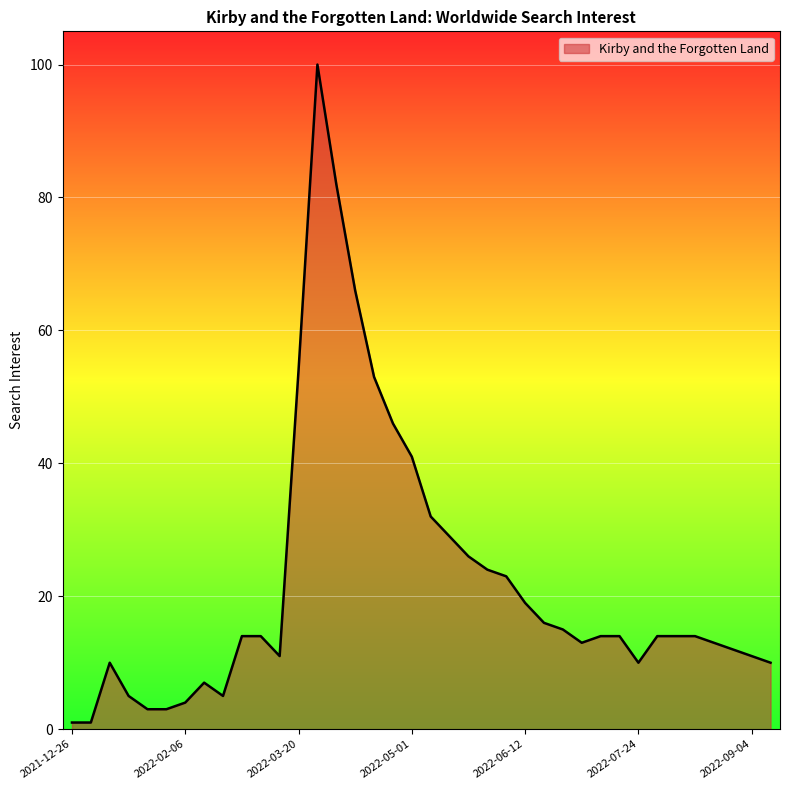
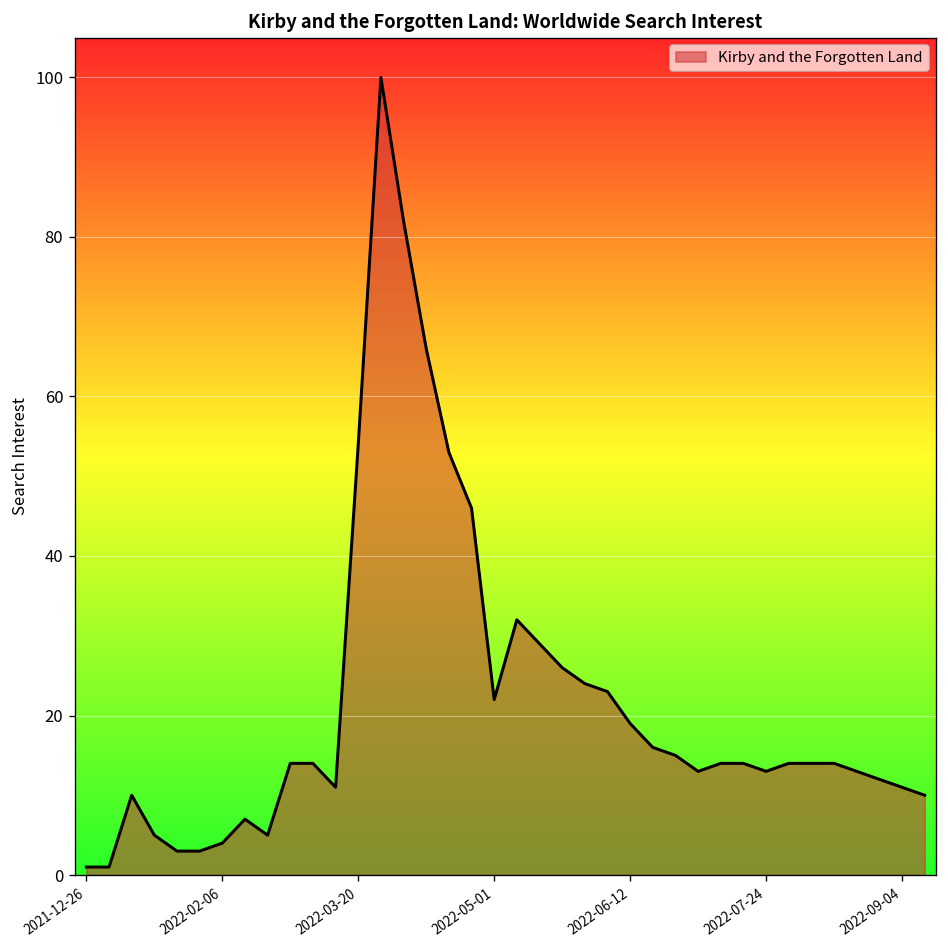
  {
    "2021-12-26": 1,
    "2022-02-06": 4,
    "2022-03-20": 54,
-   "2022-05-01": 41,
+   "2022-05-01": 22,
    "2022-06-12": 19,
-   "2022-07-24": 10,
+   "2022-07-24": 13,
    "2022-09-04": 11
  }
